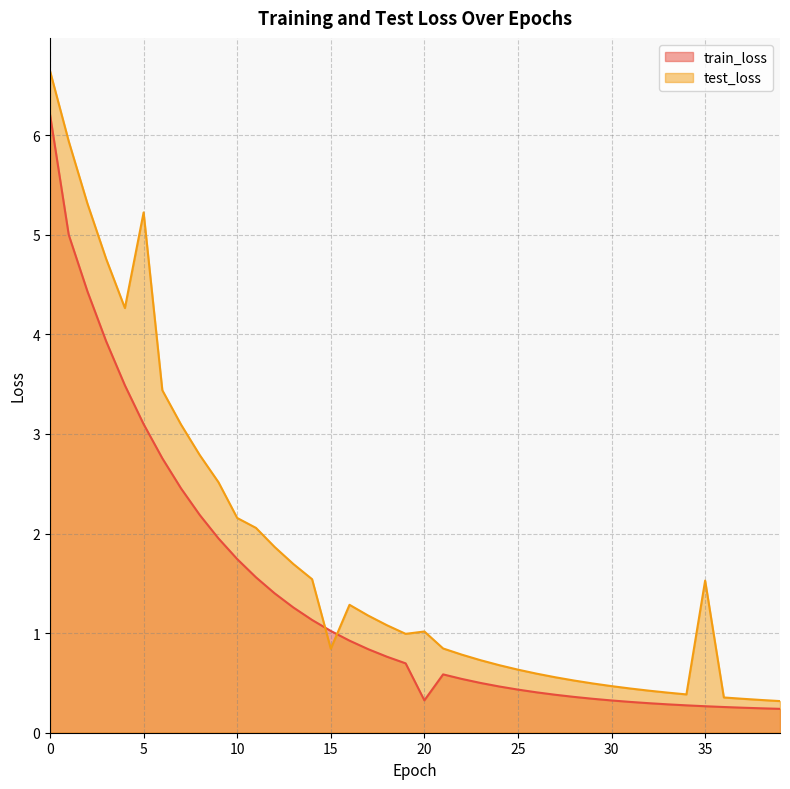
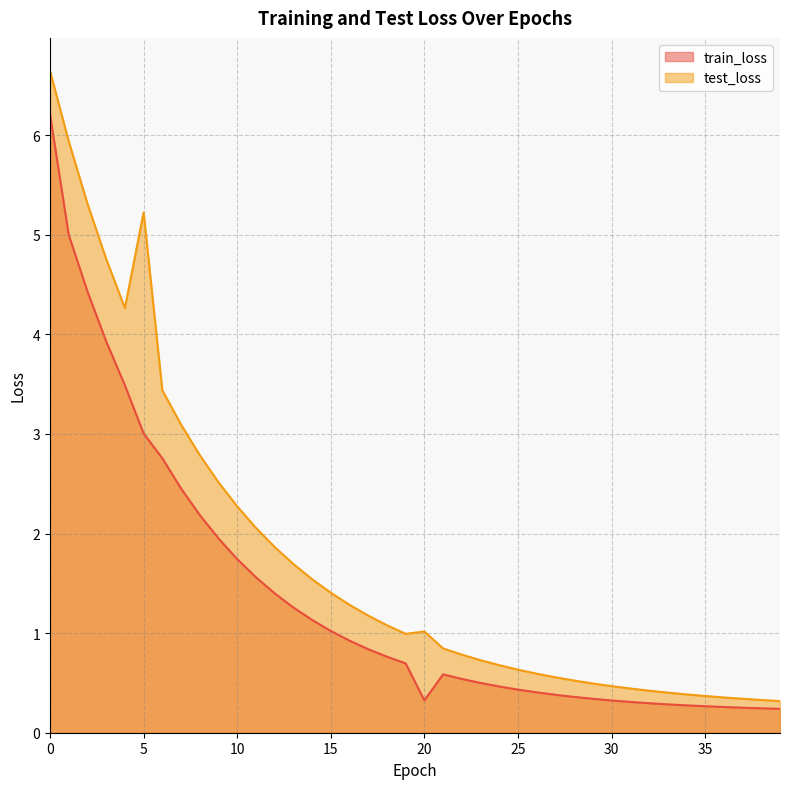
  {
    "train_loss": {
      "0": 6.2,
-     "5": 3.1,
+     "5": 3.0,
      "10": 1.7,
      "15": 1.0,
      "20": 0.3,
      "25": 0.4,
      "30": 0.3,
      "35": 0.3
    },
    "test_loss": {
      "0": 6.6,
      "5": 5.2,
-     "10": 2.2,
-     "15": 0.8,
+     "10": 2.3,
+     "15": 1.4,
      "20": 1.0,
      "25": 0.6,
      "30": 0.5,
-     "35": 1.5
+     "35": 0.4
    }
  }
